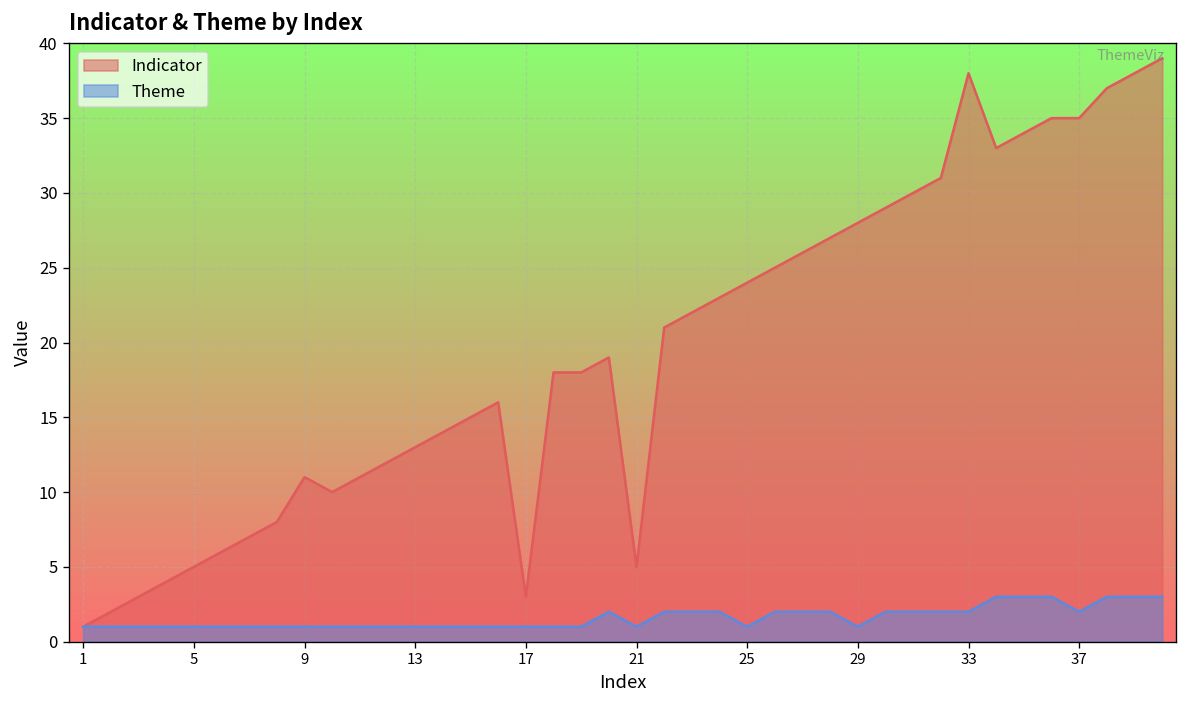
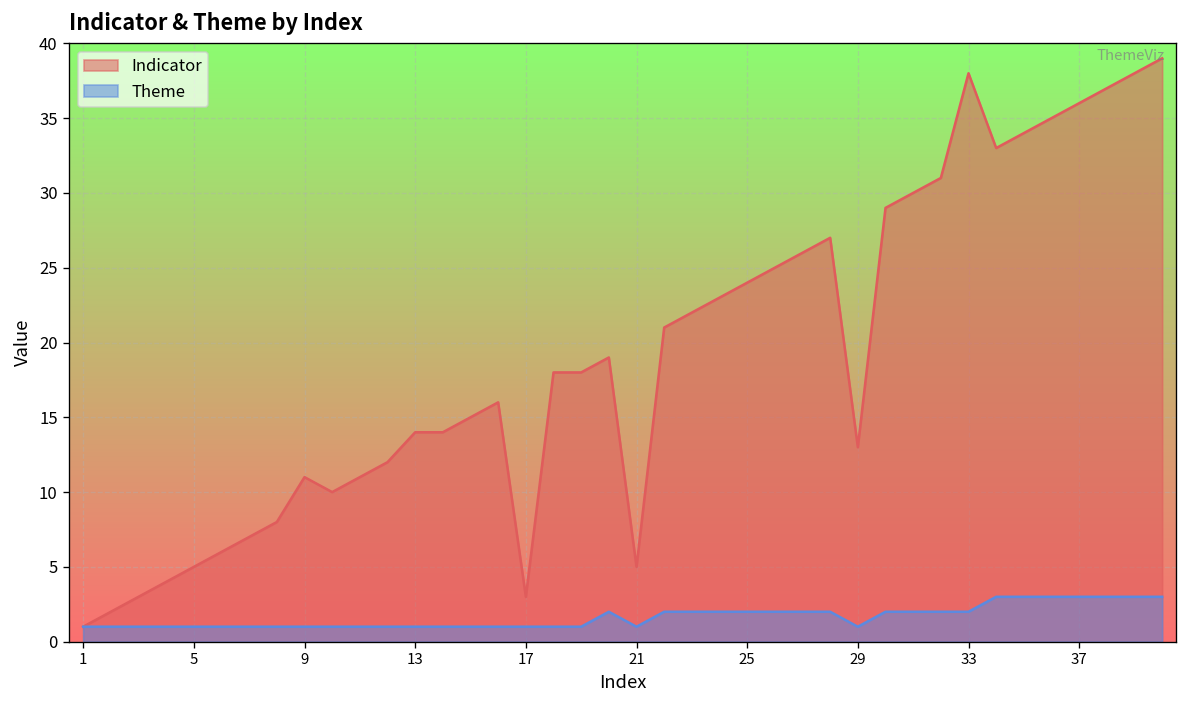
  {
    "Indicator": {
      "5": 5,
      "9": 11,
-     "13": 13,
+     "13": 14,
      "17": 3,
      "21": 5,
      "25": 24,
-     "29": 28,
+     "29": 13,
      "33": 38,
-     "37": 35
+     "37": 36
    },
    "Theme": {
      "5": 1,
      "9": 1,
      "13": 1,
      "17": 1,
      "21": 1,
-     "25": 1,
+     "25": 2,
      "29": 1,
      "33": 2,
-     "37": 2
+     "37": 3
    }
  }
